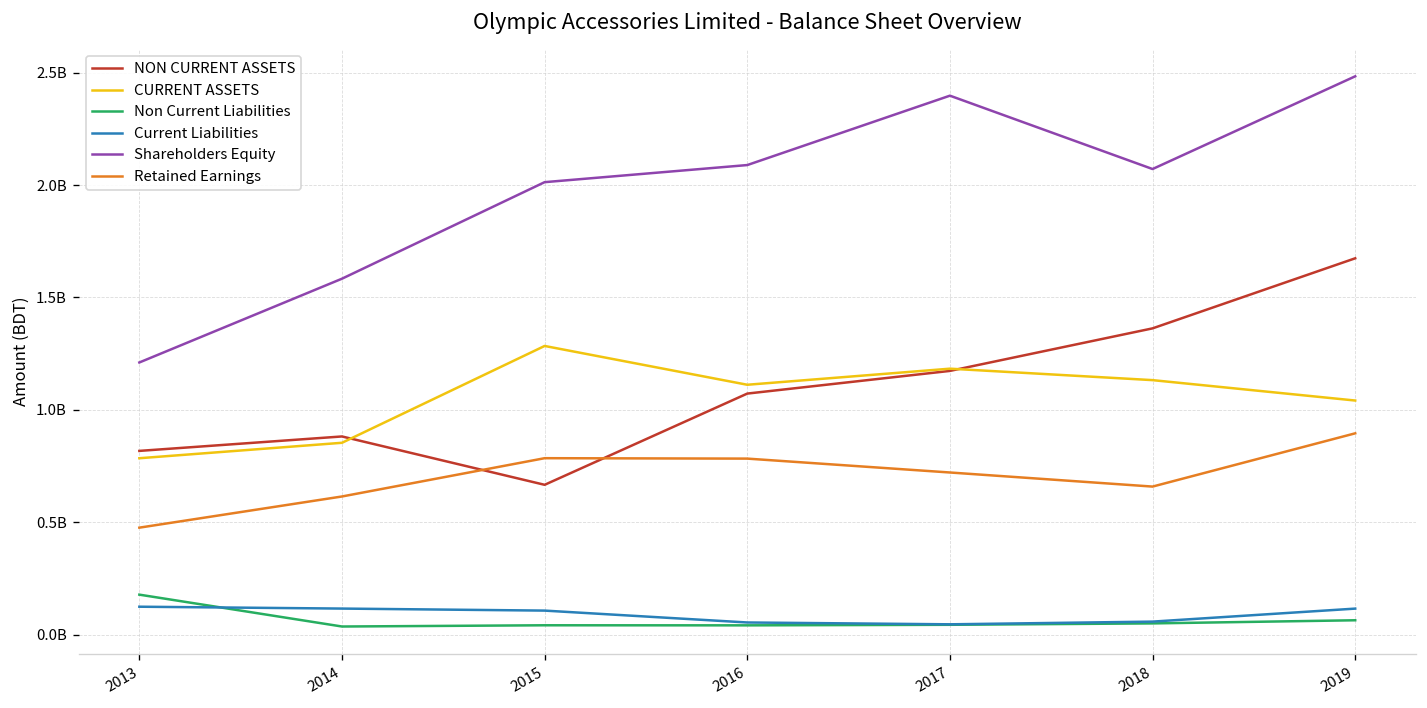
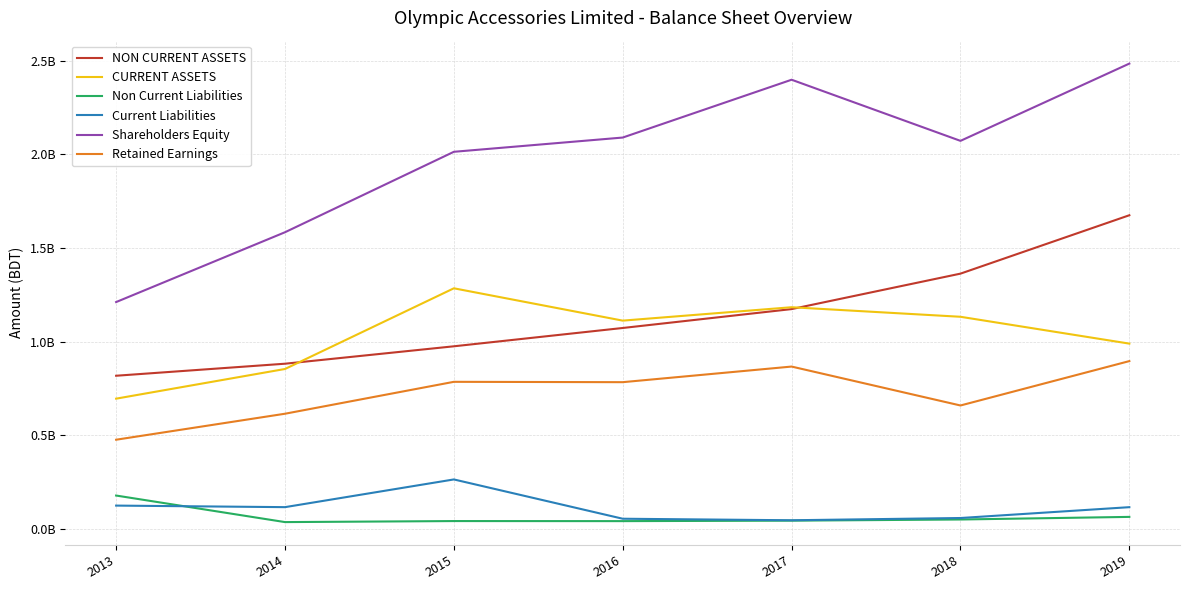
  {
    "NON CURRENT ASSETS": {
      "2013": 820000000,
      "2014": 880000000,
-     "2015": 670000000,
+     "2015": 970000000,
      "2016": 1070000000,
      "2018": 1360000000,
      "2019": 1670000000
    },
    "CURRENT ASSETS": {
-     "2013": 780000000,
+     "2013": 690000000,
      "2014": 850000000,
      "2015": 1280000000,
      "2016": 1110000000,
      "2018": 1130000000,
-     "2019": 1040000000
+     "2019": 990000000
    },
    "Non Current Liabilities": {
      "2013": 180000000,
      "2014": 40000000,
      "2015": 40000000,
      "2019": 60000000
    },
    "Current Liabilities": {
      "2013": 120000000,
      "2014": 120000000,
-     "2015": 110000000,
+     "2015": 260000000,
      "2019": 120000000
    },
    "Shareholders Equity": {
      "2013": 1210000000,
      "2014": 1580000000,
      "2015": 2010000000,
      "2016": 2090000000,
      "2017": 2400000000,
      "2018": 2070000000,
      "2019": 2480000000
    },
    "Retained Earnings": {
      "2013": 480000000,
      "2014": 610000000,
      "2015": 780000000,
      "2016": 780000000,
-     "2017": 720000000,
+     "2017": 870000000,
      "2018": 660000000,
      "2019": 900000000
    }
  }
